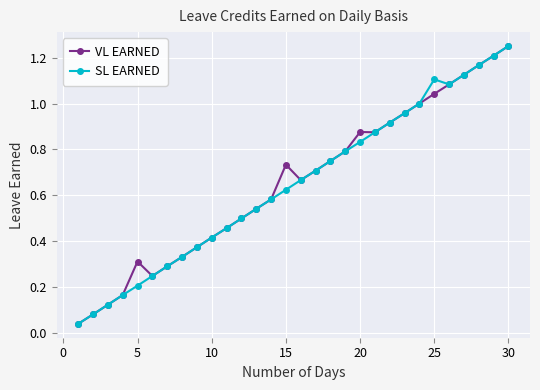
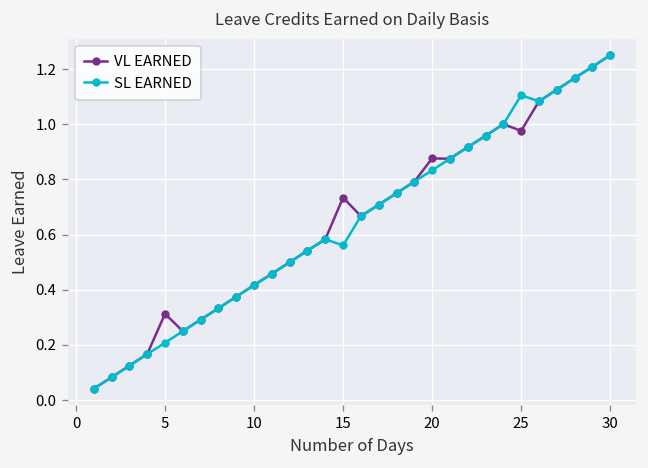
  {
    "VL EARNED": {
      "5": 0.31,
      "15": 0.73,
      "20": 0.88,
-     "25": 1.04
+     "25": 0.98
    },
    "SL EARNED": {
      "5": 0.21,
-     "15": 0.63,
+     "15": 0.56,
      "20": 0.83,
      "25": 1.11
    }
  }
